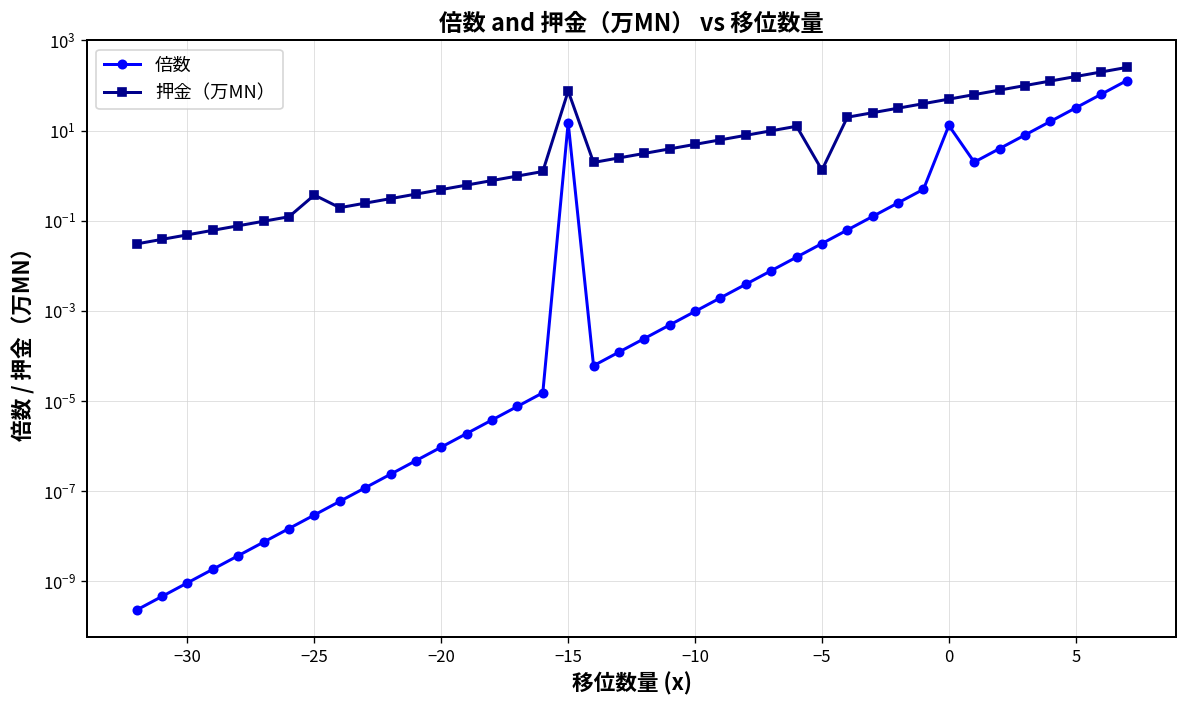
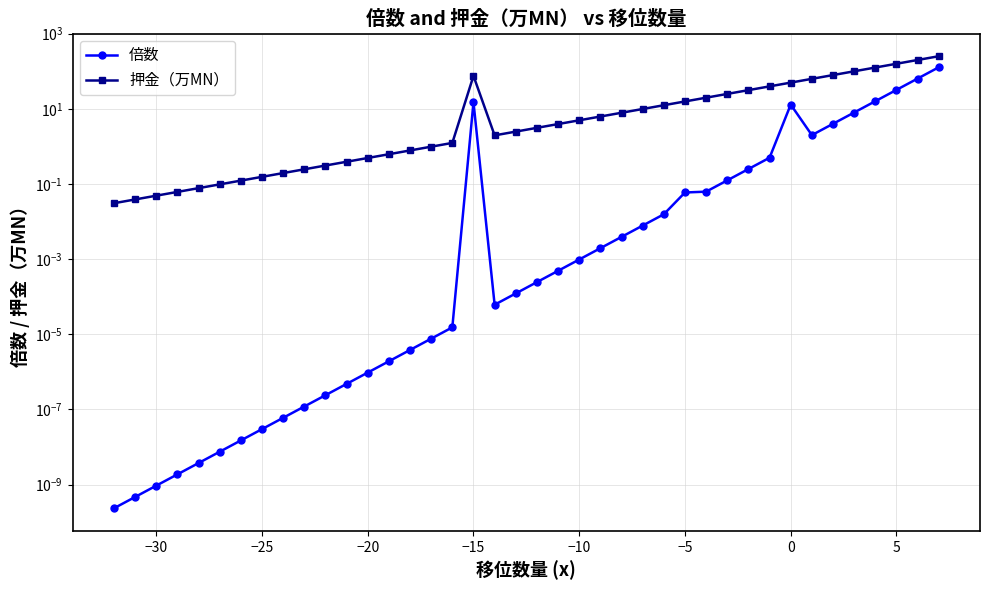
  {
    "倍数": {
      "−30": 0.0000000009,
      "−25": 0.00000003,
      "−20": 0.0000010,
      "−15": 15,
      "−10": 0.0010,
-     "−5": 0.03,
+     "−5": 0.06,
      "0": 13,
      "5": 30
    },
    "押金（万MN）": {
      "−30": 0.05,
-     "−25": 0.4,
+     "−25": 0.16,
      "−20": 0.5,
      "−15": 80,
      "−10": 5,
-     "−5": 1.3,
+     "−5": 16,
      "0": 50,
      "5": 160
    }
  }
